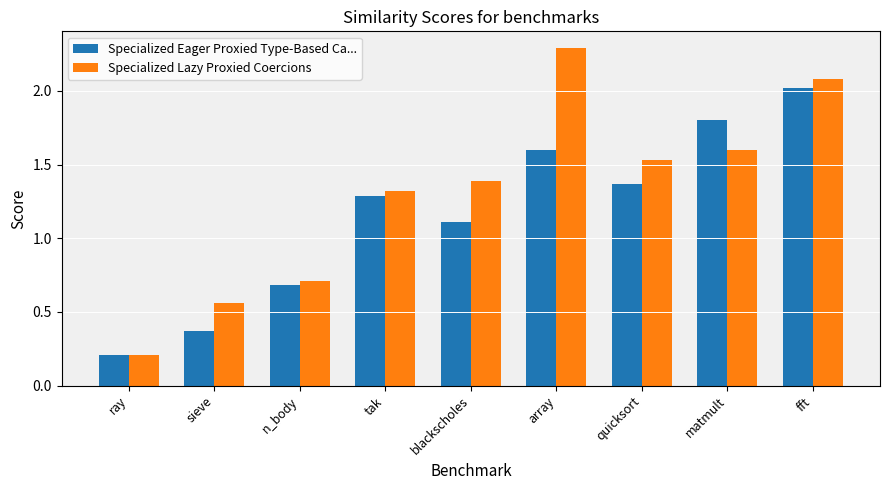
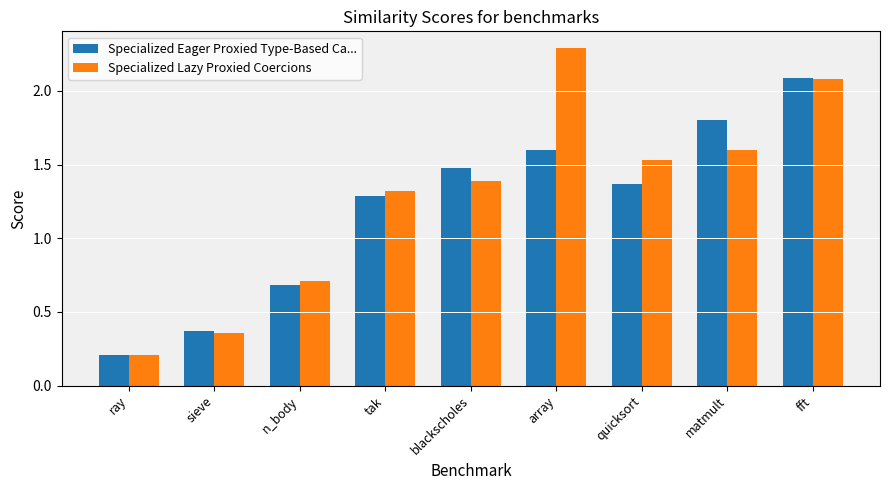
  {
    "Specialized Eager Proxied Type-Based Ca...": {
      "ray": 0.21,
      "sieve": 0.37,
      "n_body": 0.68,
      "tak": 1.29,
-     "blackscholes": 1.11,
+     "blackscholes": 1.48,
      "array": 1.60,
      "quicksort": 1.37,
      "matmult": 1.80,
-     "fft": 2.02
+     "fft": 2.09
    },
    "Specialized Lazy Proxied Coercions": {
      "ray": 0.21,
-     "sieve": 0.56,
+     "sieve": 0.36,
      "n_body": 0.71,
      "tak": 1.32,
      "blackscholes": 1.39,
      "array": 2.29,
      "quicksort": 1.53,
      "matmult": 1.60,
      "fft": 2.08
    }
  }
